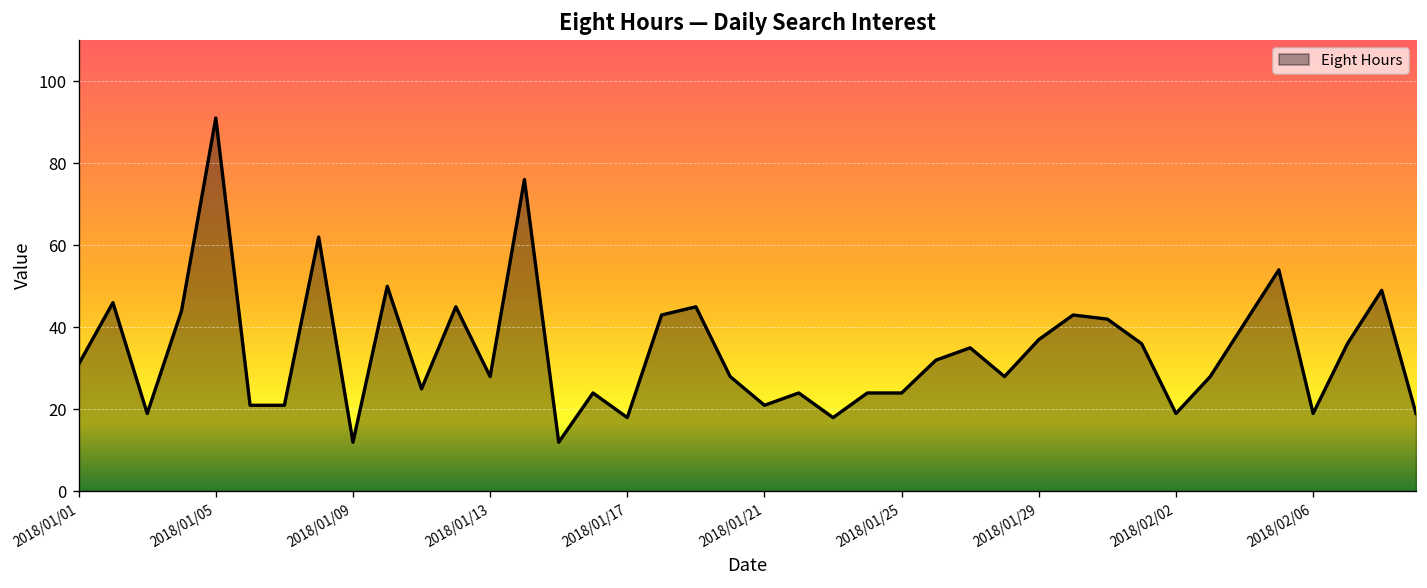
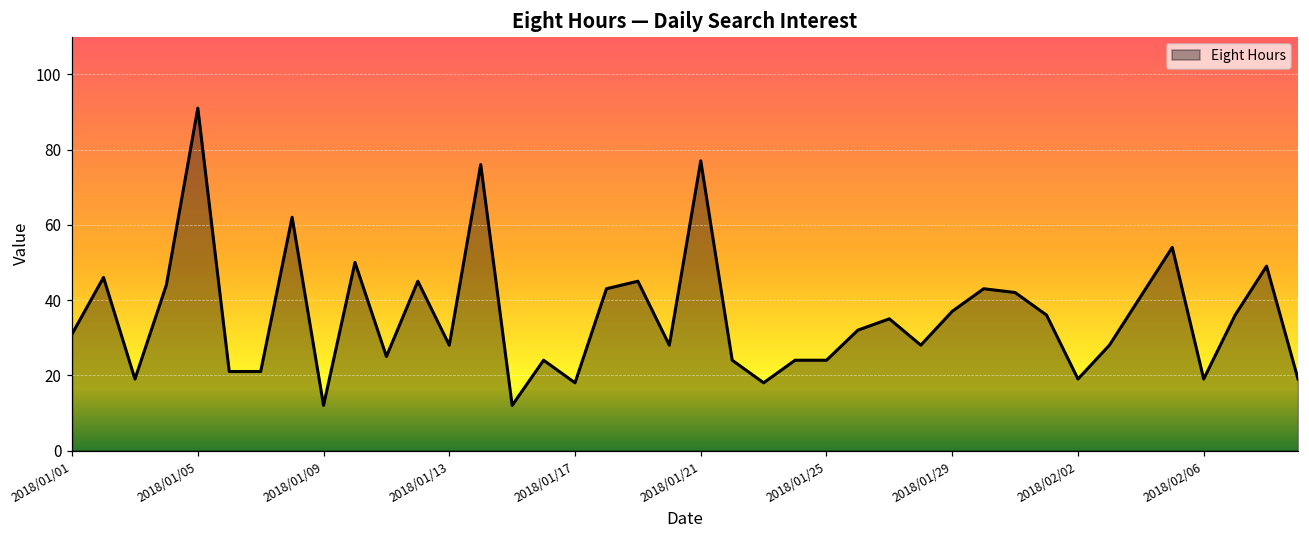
  {
    "2018/01/01": 31,
    "2018/01/05": 91,
    "2018/01/09": 12,
    "2018/01/13": 28,
    "2018/01/17": 18,
-   "2018/01/21": 21,
+   "2018/01/21": 77,
    "2018/01/25": 24,
    "2018/01/29": 37,
    "2018/02/02": 19,
    "2018/02/06": 19
  }
